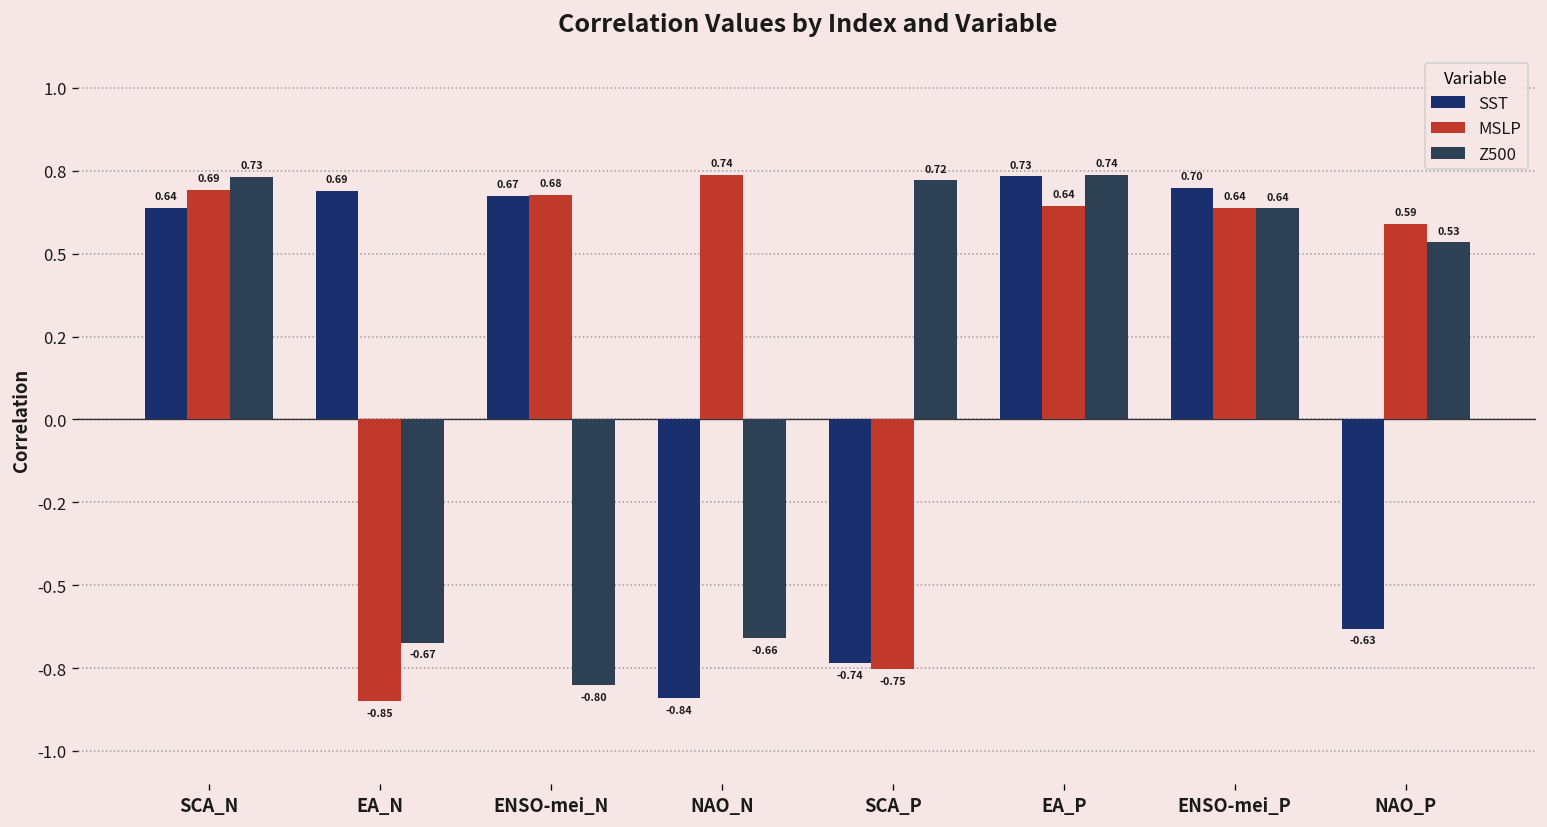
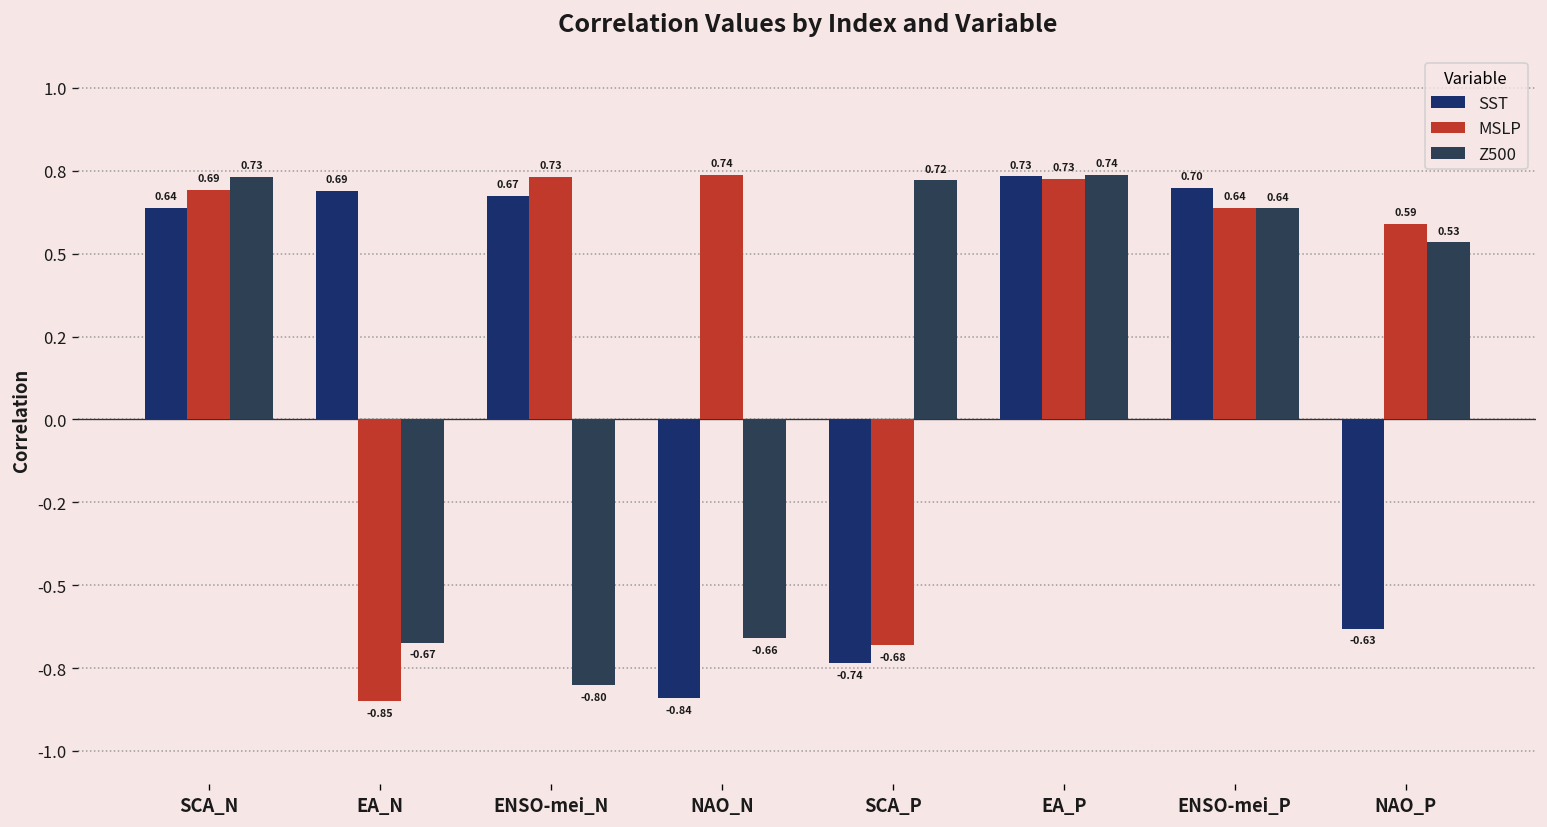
  {
    "MSLP": {
      "SCA_N": 0.69,
      "EA_N": -0.85,
-     "ENSO-mei_N": 0.68,
+     "ENSO-mei_N": 0.73,
      "NAO_N": 0.74,
-     "SCA_P": -0.75,
-     "EA_P": 0.64,
+     "SCA_P": -0.68,
+     "EA_P": 0.73,
      "ENSO-mei_P": 0.64,
      "NAO_P": 0.59
    }
  }
